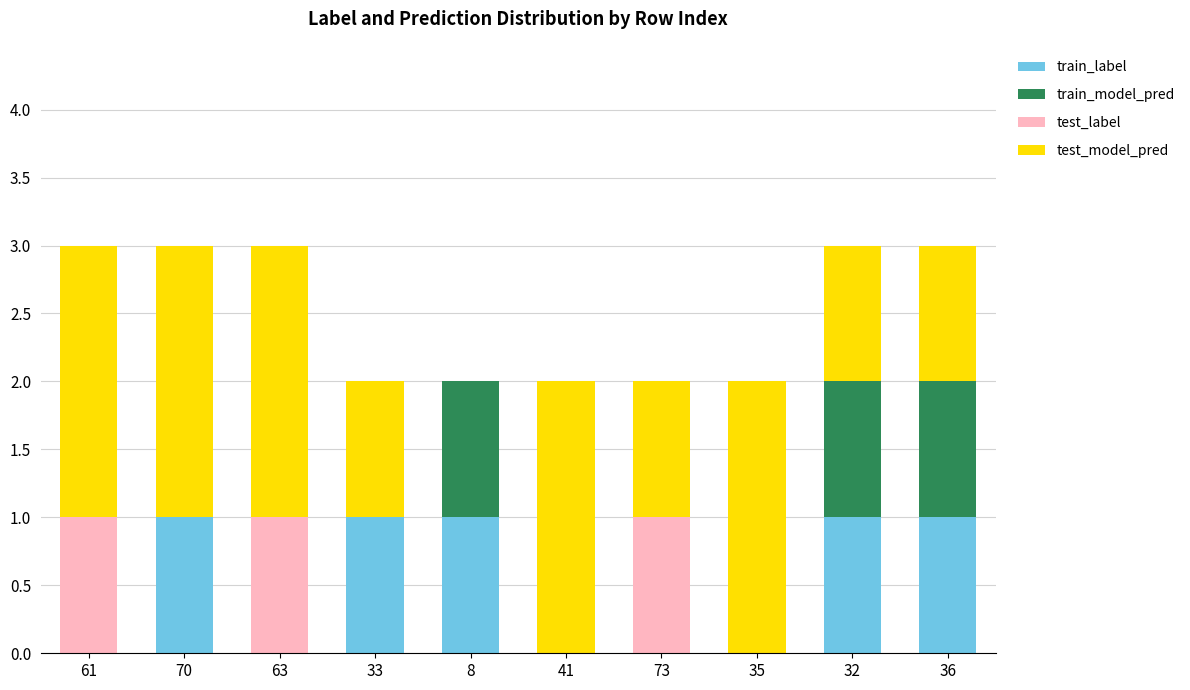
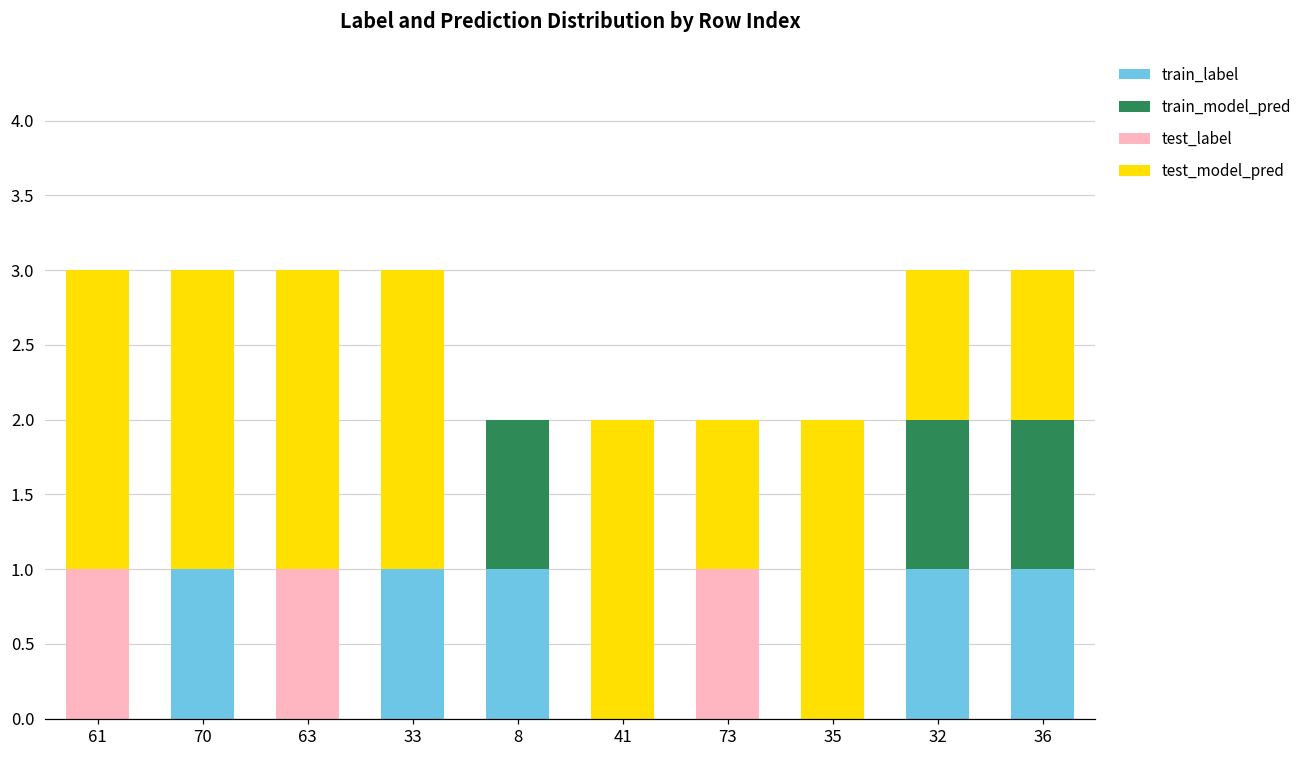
  {
    "train_label": {
      "61": 0,
      "70": 1,
      "63": 0,
      "33": 1,
      "8": 1,
      "41": 0,
      "73": 0,
      "35": 0,
      "32": 1,
      "36": 1
    },
    "test_model_pred": {
      "61": 2,
      "70": 2,
      "63": 2,
-     "33": 1,
+     "33": 2,
      "8": 0,
      "41": 2,
      "73": 1,
      "35": 2,
      "32": 1,
      "36": 1
    }
  }
